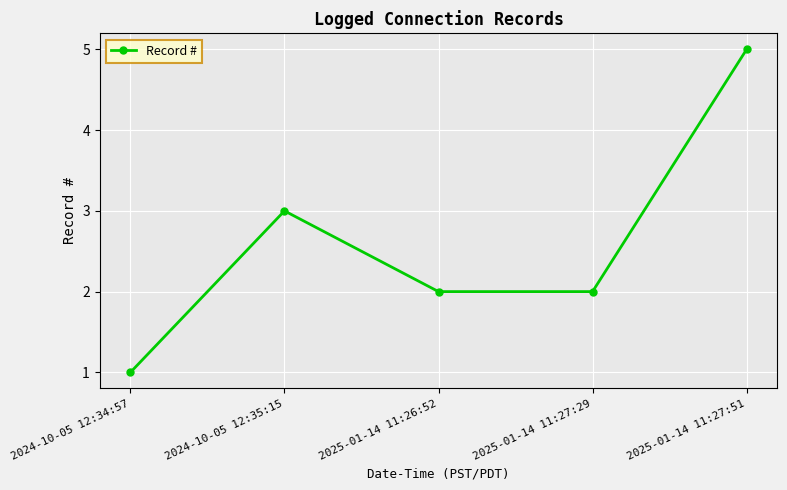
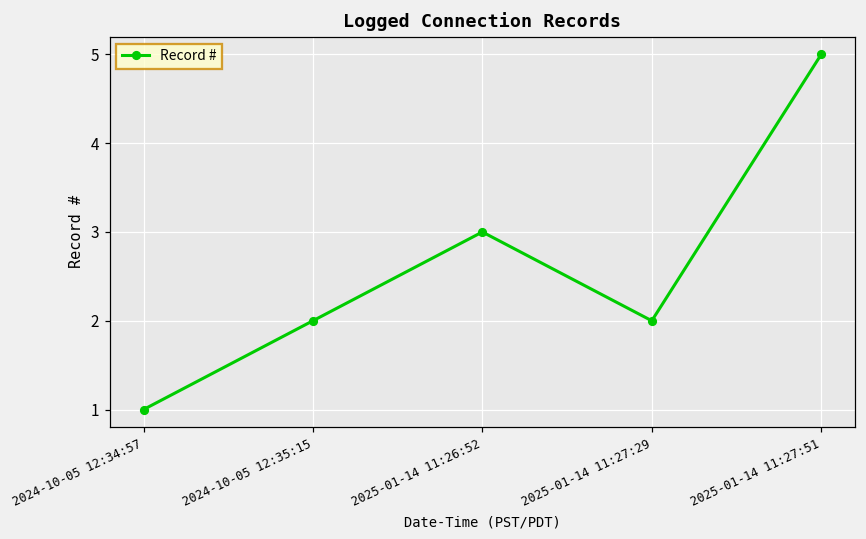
  {
    "2024-10-05 12:34:57": 1,
-   "2024-10-05 12:35:15": 3,
-   "2025-01-14 11:26:52": 2,
+   "2024-10-05 12:35:15": 2,
+   "2025-01-14 11:26:52": 3,
    "2025-01-14 11:27:29": 2,
    "2025-01-14 11:27:51": 5
  }
